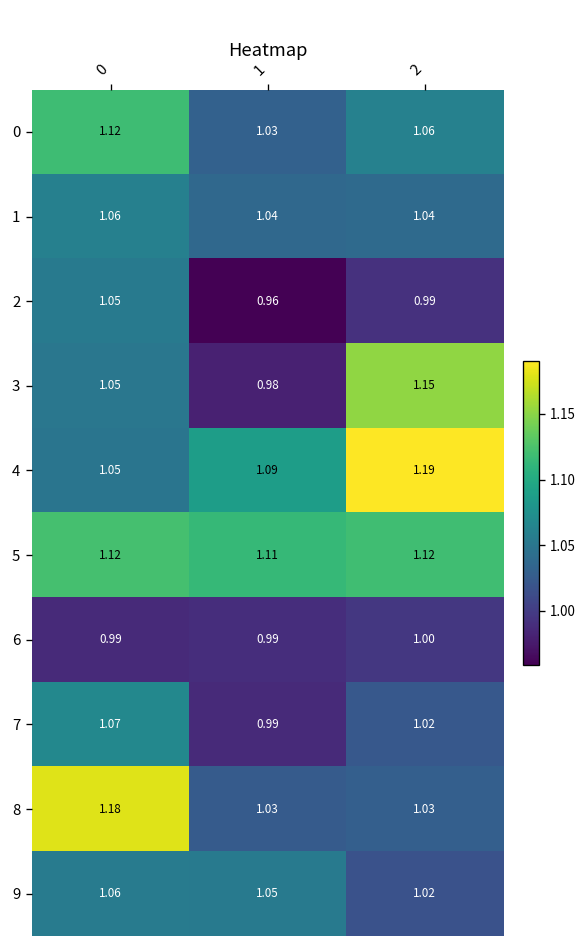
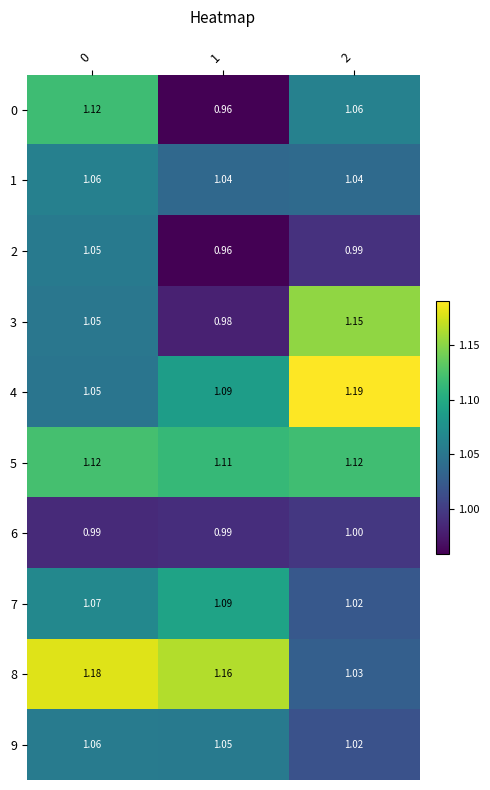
  {
    "0": {
      "0": 1.12,
-     "1": 1.03,
+     "1": 0.96,
      "2": 1.06
    },
    "1": {
      "0": 1.06,
      "1": 1.04,
      "2": 1.04
    },
    "2": {
      "0": 1.05,
      "1": 0.96,
      "2": 0.99
    },
    "3": {
      "0": 1.05,
      "1": 0.98,
      "2": 1.15
    },
    "4": {
      "0": 1.05,
      "1": 1.09,
      "2": 1.19
    },
    "5": {
      "0": 1.12,
      "1": 1.11,
      "2": 1.12
    },
    "6": {
      "0": 0.99,
      "1": 0.99,
      "2": 1.00
    },
    "7": {
      "0": 1.07,
-     "1": 0.99,
+     "1": 1.09,
      "2": 1.02
    },
    "8": {
      "0": 1.18,
-     "1": 1.03,
+     "1": 1.16,
      "2": 1.03
    },
    "9": {
      "0": 1.06,
      "1": 1.05,
      "2": 1.02
    }
  }
